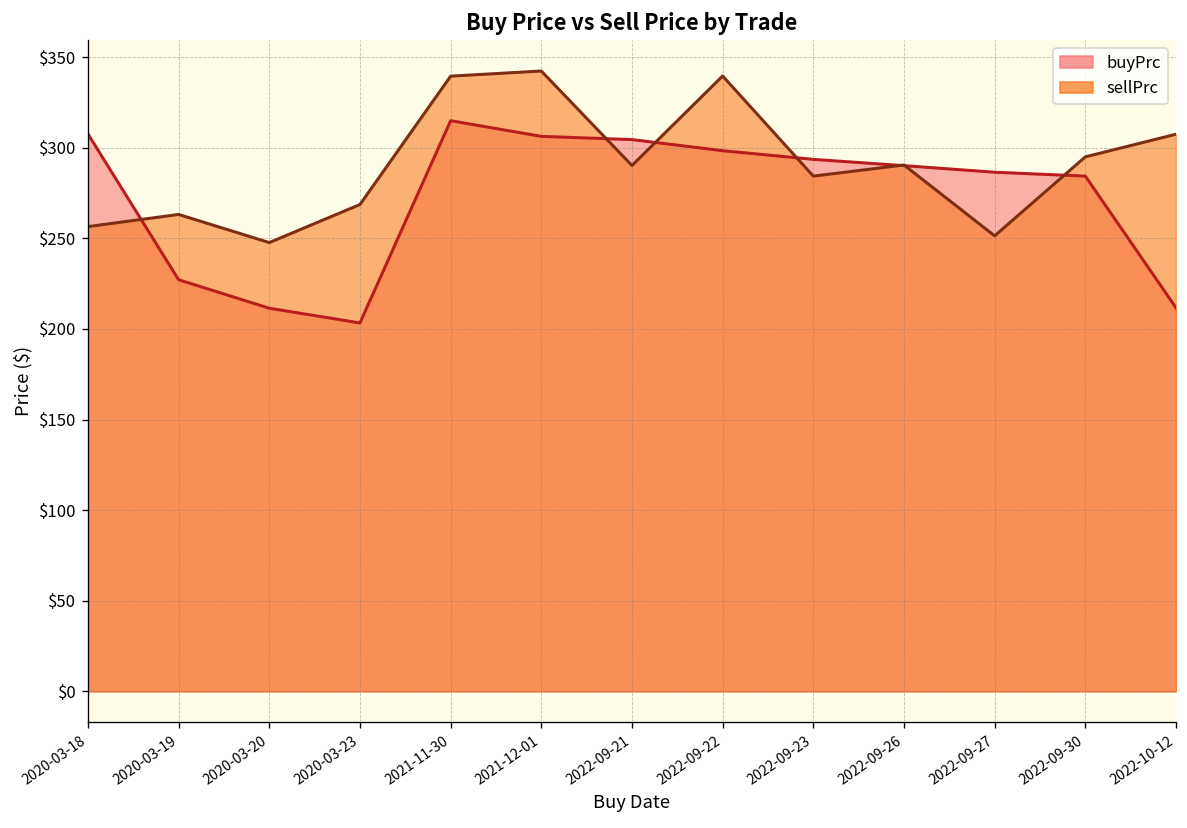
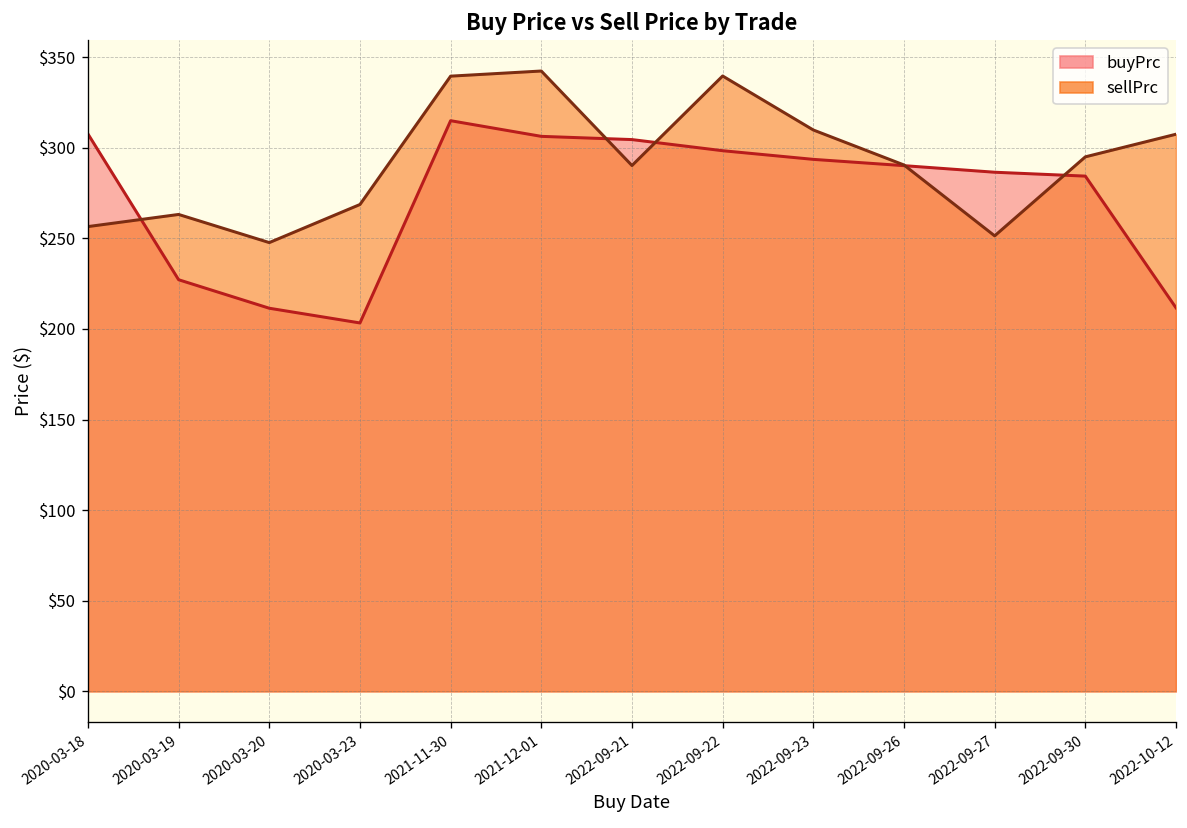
  {
    "buyPrc": {
      "2020-03-18": "$308",
      "2020-03-19": "$227",
      "2020-03-20": "$211",
      "2020-03-23": "$203",
      "2021-11-30": "$315",
      "2021-12-01": "$306",
      "2022-09-21": "$305",
      "2022-09-22": "$298",
      "2022-09-23": "$294",
      "2022-09-27": "$286",
      "2022-09-30": "$284",
      "2022-10-12": "$212"
    },
    "sellPrc": {
      "2020-03-18": "$256",
      "2020-03-19": "$263",
      "2020-03-20": "$248",
      "2020-03-23": "$269",
      "2021-11-30": "$340",
      "2021-12-01": "$342",
      "2022-09-21": "$290",
      "2022-09-22": "$340",
-     "2022-09-23": "$284",
+     "2022-09-23": "$310",
      "2022-09-27": "$251",
      "2022-09-30": "$295",
      "2022-10-12": "$307"
    }
  }
